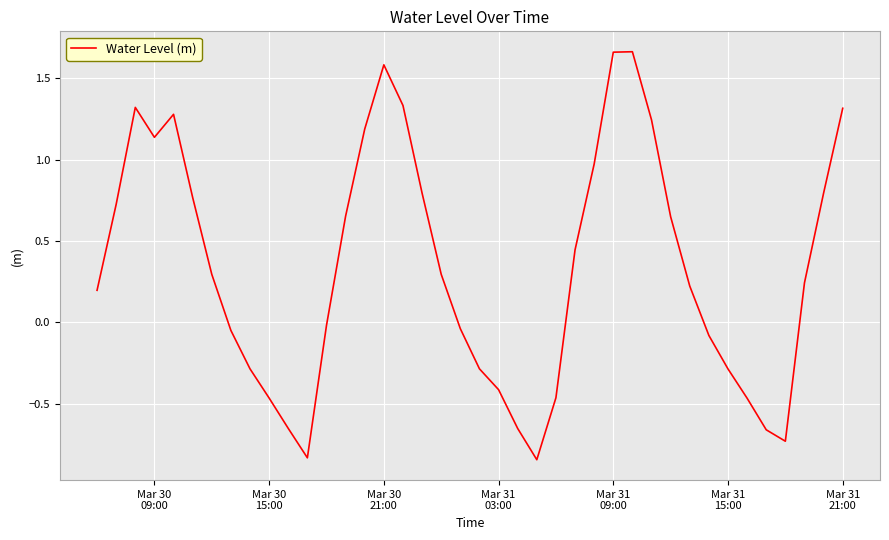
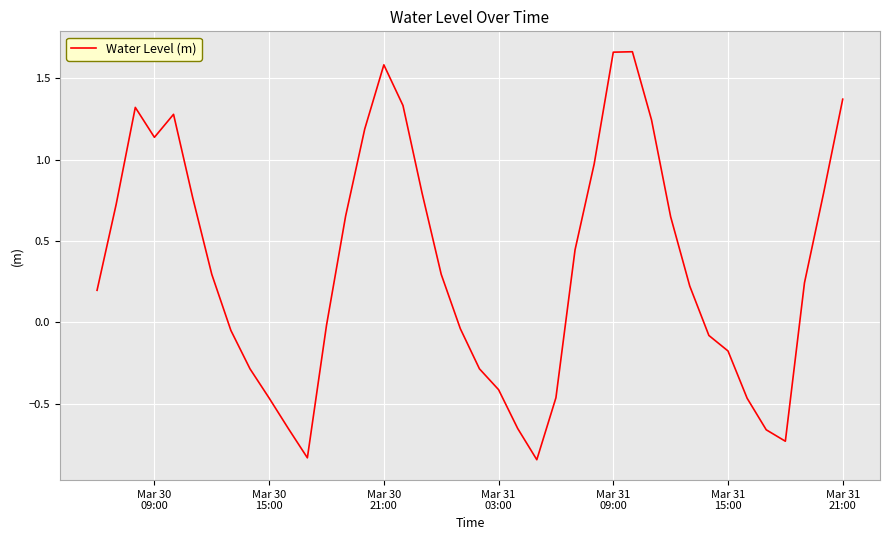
  {
    "Mar 30 09:00": 1.14,
    "Mar 30 15:00": -0.47,
    "Mar 30 21:00": 1.58,
    "Mar 31 03:00": -0.41,
    "Mar 31 09:00": 1.66,
-   "Mar 31 15:00": -0.29,
-   "Mar 31 21:00": 1.32
+   "Mar 31 15:00": -0.18,
+   "Mar 31 21:00": 1.37
  }
